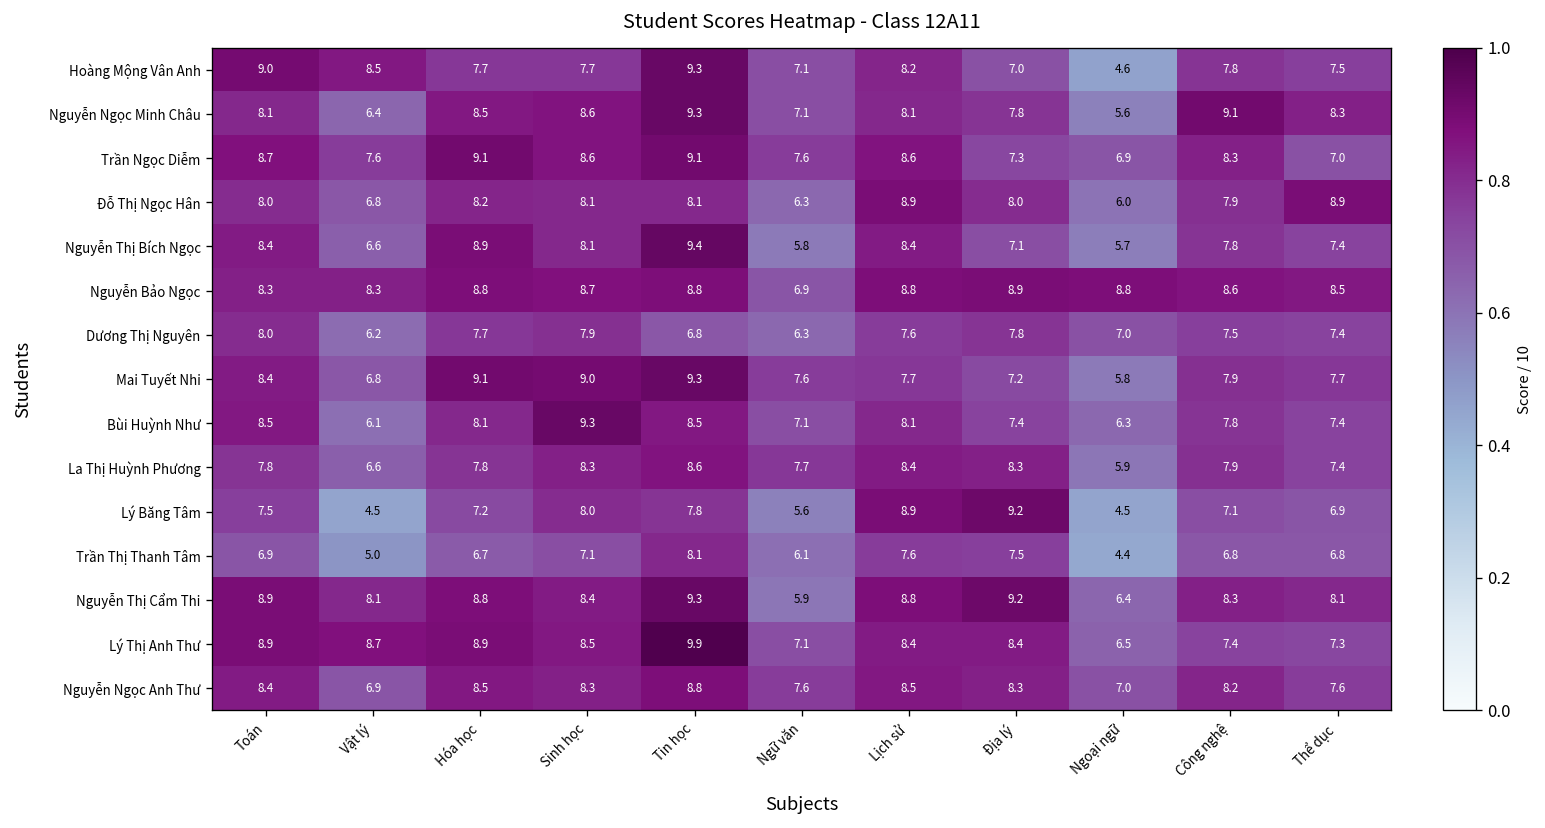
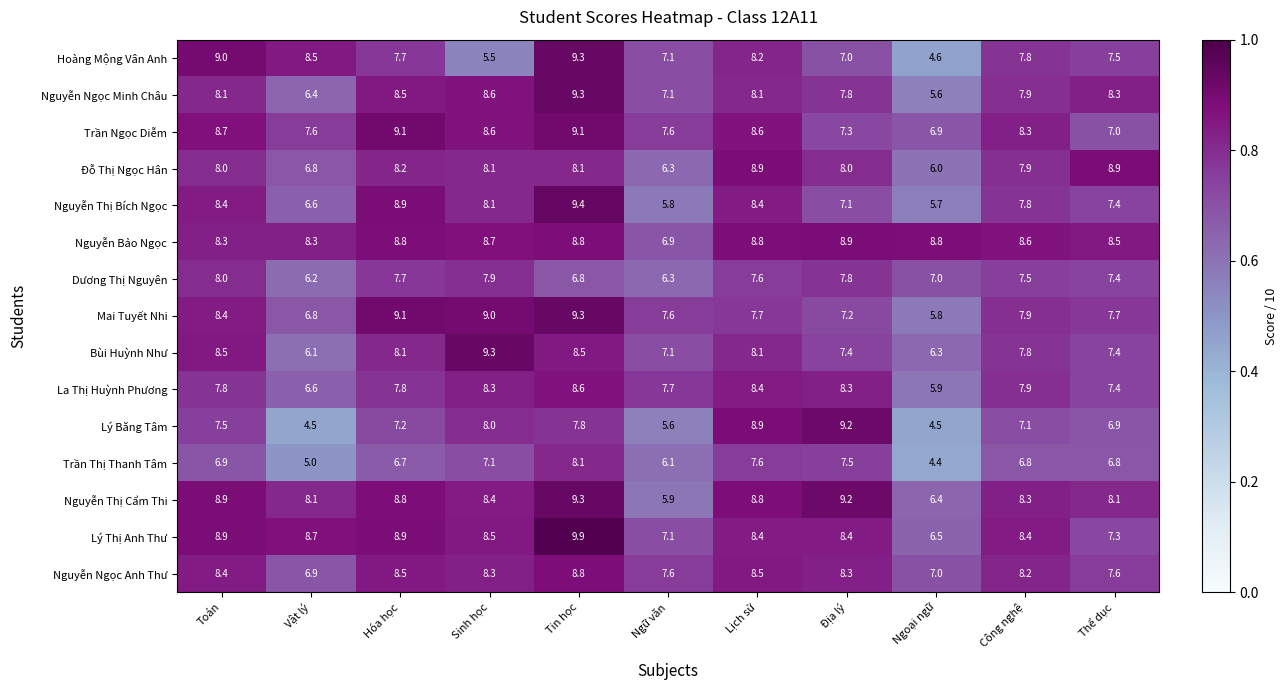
  {
    "Hoàng Mộng Vân Anh": {
      "Toán": 9.0,
      "Vật lý": 8.5,
      "Hóa học": 7.7,
-     "Sinh học": 7.7,
+     "Sinh học": 5.5,
      "Tin học": 9.3,
      "Ngữ văn": 7.1,
      "Lịch sử": 8.2,
      "Địa lý": 7.0,
      "Ngoại ngữ": 4.6,
      "Công nghệ": 7.8,
      "Thể dục": 7.5
    },
    "Nguyễn Ngọc Minh Châu": {
      "Toán": 8.1,
      "Vật lý": 6.4,
      "Hóa học": 8.5,
      "Sinh học": 8.6,
      "Tin học": 9.3,
      "Ngữ văn": 7.1,
      "Lịch sử": 8.1,
      "Địa lý": 7.8,
      "Ngoại ngữ": 5.6,
-     "Công nghệ": 9.1,
+     "Công nghệ": 7.9,
      "Thể dục": 8.3
    },
    "Trần Ngọc Diễm": {
      "Toán": 8.7,
      "Vật lý": 7.6,
      "Hóa học": 9.1,
      "Sinh học": 8.6,
      "Tin học": 9.1,
      "Ngữ văn": 7.6,
      "Lịch sử": 8.6,
      "Địa lý": 7.3,
      "Ngoại ngữ": 6.9,
      "Công nghệ": 8.3,
      "Thể dục": 7.0
    },
    "Đỗ Thị Ngọc Hân": {
      "Toán": 8.0,
      "Vật lý": 6.8,
      "Hóa học": 8.2,
      "Sinh học": 8.1,
      "Tin học": 8.1,
      "Ngữ văn": 6.3,
      "Lịch sử": 8.9,
      "Địa lý": 8.0,
      "Ngoại ngữ": 6.0,
      "Công nghệ": 7.9,
      "Thể dục": 8.9
    },
    "Nguyễn Thị Bích Ngọc": {
      "Toán": 8.4,
      "Vật lý": 6.6,
      "Hóa học": 8.9,
      "Sinh học": 8.1,
      "Tin học": 9.4,
      "Ngữ văn": 5.8,
      "Lịch sử": 8.4,
      "Địa lý": 7.1,
      "Ngoại ngữ": 5.7,
      "Công nghệ": 7.8,
      "Thể dục": 7.4
    },
    "Nguyễn Bảo Ngọc": {
      "Toán": 8.3,
      "Vật lý": 8.3,
      "Hóa học": 8.8,
      "Sinh học": 8.7,
      "Tin học": 8.8,
      "Ngữ văn": 6.9,
      "Lịch sử": 8.8,
      "Địa lý": 8.9,
      "Ngoại ngữ": 8.8,
      "Công nghệ": 8.6,
      "Thể dục": 8.5
    },
    "Dương Thị Nguyên": {
      "Toán": 8.0,
      "Vật lý": 6.2,
      "Hóa học": 7.7,
      "Sinh học": 7.9,
      "Tin học": 6.8,
      "Ngữ văn": 6.3,
      "Lịch sử": 7.6,
      "Địa lý": 7.8,
      "Ngoại ngữ": 7.0,
      "Công nghệ": 7.5,
      "Thể dục": 7.4
    },
    "Mai Tuyết Nhi": {
      "Toán": 8.4,
      "Vật lý": 6.8,
      "Hóa học": 9.1,
      "Sinh học": 9.0,
      "Tin học": 9.3,
      "Ngữ văn": 7.6,
      "Lịch sử": 7.7,
      "Địa lý": 7.2,
      "Ngoại ngữ": 5.8,
      "Công nghệ": 7.9,
      "Thể dục": 7.7
    },
    "Bùi Huỳnh Như": {
      "Toán": 8.5,
      "Vật lý": 6.1,
      "Hóa học": 8.1,
      "Sinh học": 9.3,
      "Tin học": 8.5,
      "Ngữ văn": 7.1,
      "Lịch sử": 8.1,
      "Địa lý": 7.4,
      "Ngoại ngữ": 6.3,
      "Công nghệ": 7.8,
      "Thể dục": 7.4
    },
    "La Thị Huỳnh Phương": {
      "Toán": 7.8,
      "Vật lý": 6.6,
      "Hóa học": 7.8,
      "Sinh học": 8.3,
      "Tin học": 8.6,
      "Ngữ văn": 7.7,
      "Lịch sử": 8.4,
      "Địa lý": 8.3,
      "Ngoại ngữ": 5.9,
      "Công nghệ": 7.9,
      "Thể dục": 7.4
    },
    "Lý Băng Tâm": {
      "Toán": 7.5,
      "Vật lý": 4.5,
      "Hóa học": 7.2,
      "Sinh học": 8.0,
      "Tin học": 7.8,
      "Ngữ văn": 5.6,
      "Lịch sử": 8.9,
      "Địa lý": 9.2,
      "Ngoại ngữ": 4.5,
      "Công nghệ": 7.1,
      "Thể dục": 6.9
    },
    "Trần Thị Thanh Tâm": {
      "Toán": 6.9,
      "Vật lý": 5.0,
      "Hóa học": 6.7,
      "Sinh học": 7.1,
      "Tin học": 8.1,
      "Ngữ văn": 6.1,
      "Lịch sử": 7.6,
      "Địa lý": 7.5,
      "Ngoại ngữ": 4.4,
      "Công nghệ": 6.8,
      "Thể dục": 6.8
    },
    "Nguyễn Thị Cẩm Thi": {
      "Toán": 8.9,
      "Vật lý": 8.1,
      "Hóa học": 8.8,
      "Sinh học": 8.4,
      "Tin học": 9.3,
      "Ngữ văn": 5.9,
      "Lịch sử": 8.8,
      "Địa lý": 9.2,
      "Ngoại ngữ": 6.4,
      "Công nghệ": 8.3,
      "Thể dục": 8.1
    },
    "Lý Thị Anh Thư": {
      "Toán": 8.9,
      "Vật lý": 8.7,
      "Hóa học": 8.9,
      "Sinh học": 8.5,
      "Tin học": 9.9,
      "Ngữ văn": 7.1,
      "Lịch sử": 8.4,
      "Địa lý": 8.4,
      "Ngoại ngữ": 6.5,
-     "Công nghệ": 7.4,
+     "Công nghệ": 8.4,
      "Thể dục": 7.3
    },
    "Nguyễn Ngọc Anh Thư": {
      "Toán": 8.4,
      "Vật lý": 6.9,
      "Hóa học": 8.5,
      "Sinh học": 8.3,
      "Tin học": 8.8,
      "Ngữ văn": 7.6,
      "Lịch sử": 8.5,
      "Địa lý": 8.3,
      "Ngoại ngữ": 7.0,
      "Công nghệ": 8.2,
      "Thể dục": 7.6
    }
  }
